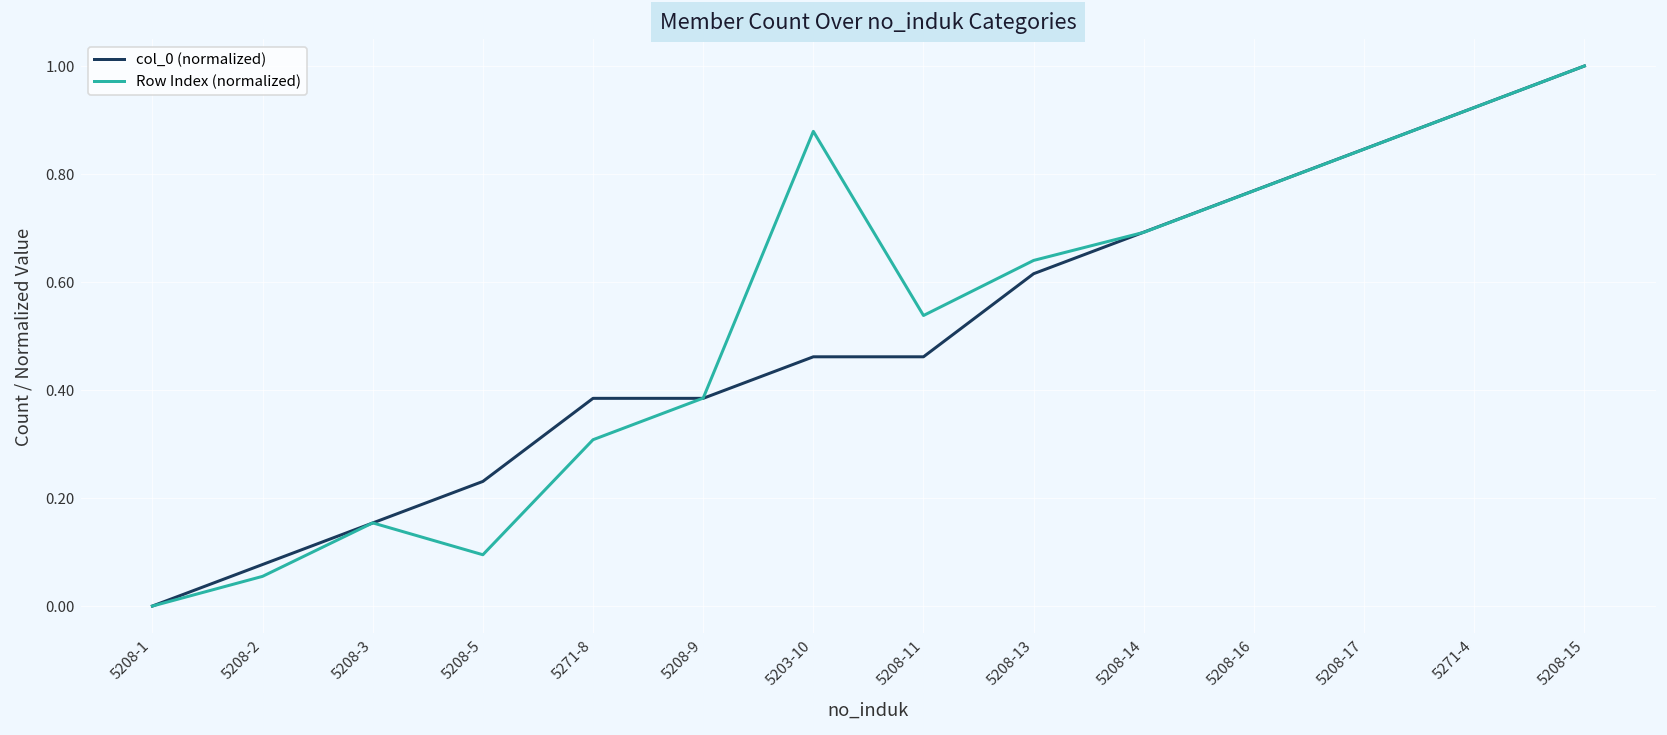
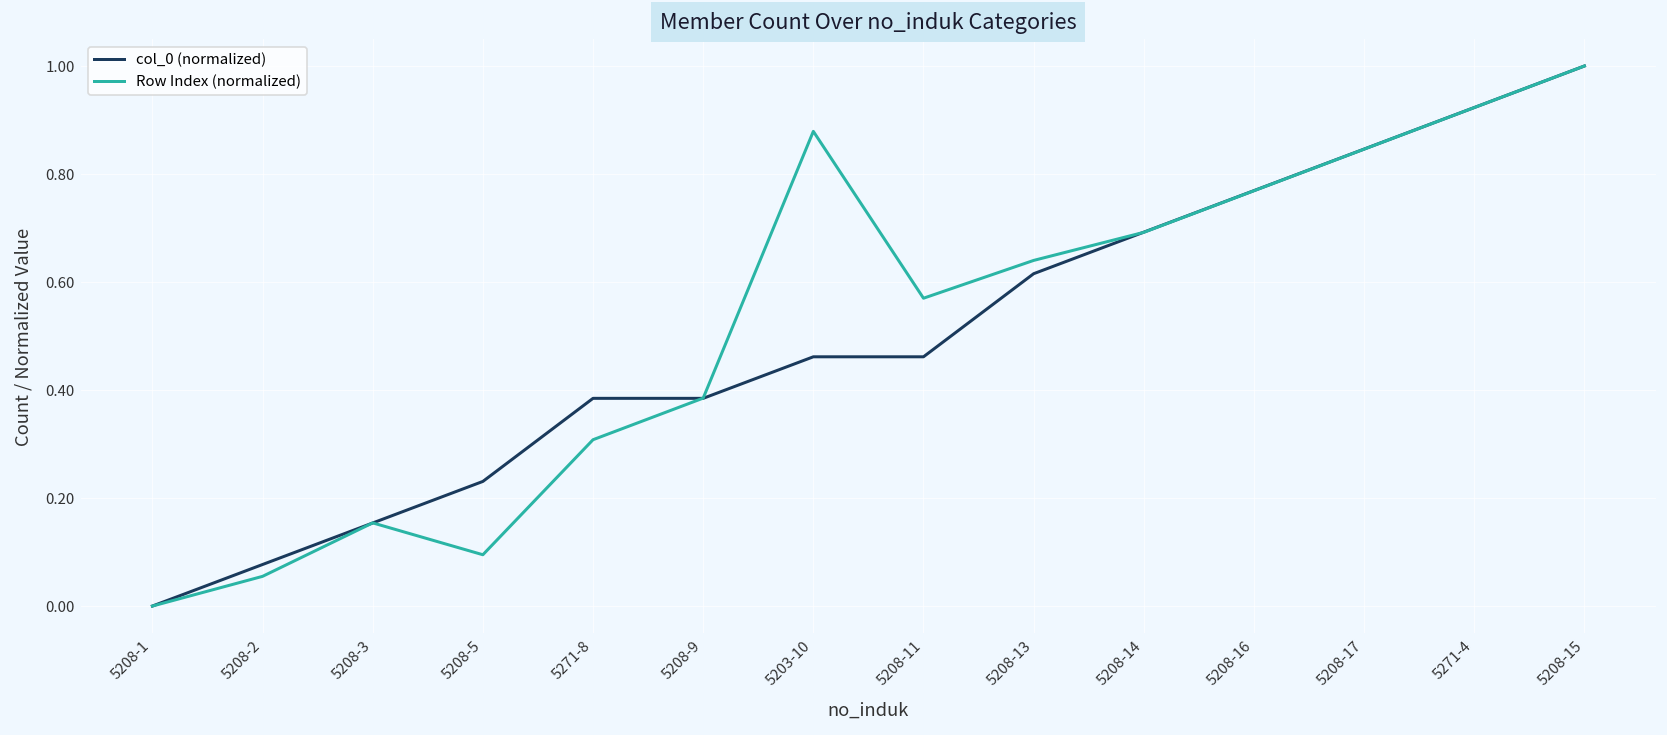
  {
    "col_0 (normalized)": {
      "5208-2": 0.08,
      "5208-5": 0.23,
      "5271-8": 0.38,
      "5203-10": 0.46,
      "5208-11": 0.46,
      "5208-13": 0.62
    },
    "Row Index (normalized)": {
      "5208-2": 0.06,
      "5208-5": 0.10,
      "5271-8": 0.31,
      "5203-10": 0.88,
-     "5208-11": 0.54,
+     "5208-11": 0.57,
      "5208-13": 0.64
    }
  }
